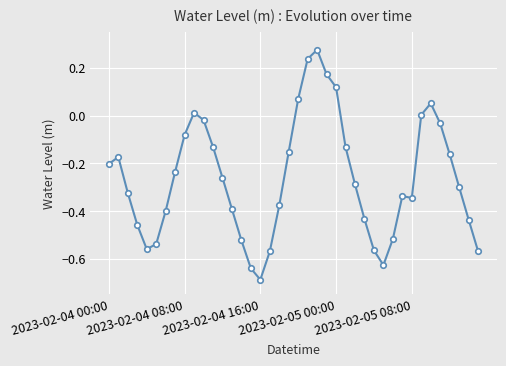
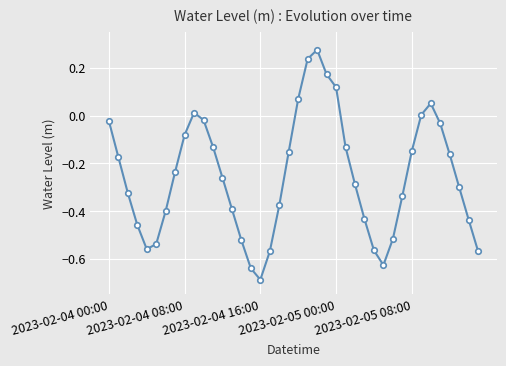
  {
-   "2023-02-04 00:00": -0.20,
+   "2023-02-04 00:00": -0.02,
    "2023-02-04 08:00": -0.08,
    "2023-02-04 16:00": -0.69,
    "2023-02-05 00:00": 0.12,
-   "2023-02-05 08:00": -0.35
+   "2023-02-05 08:00": -0.15
  }
